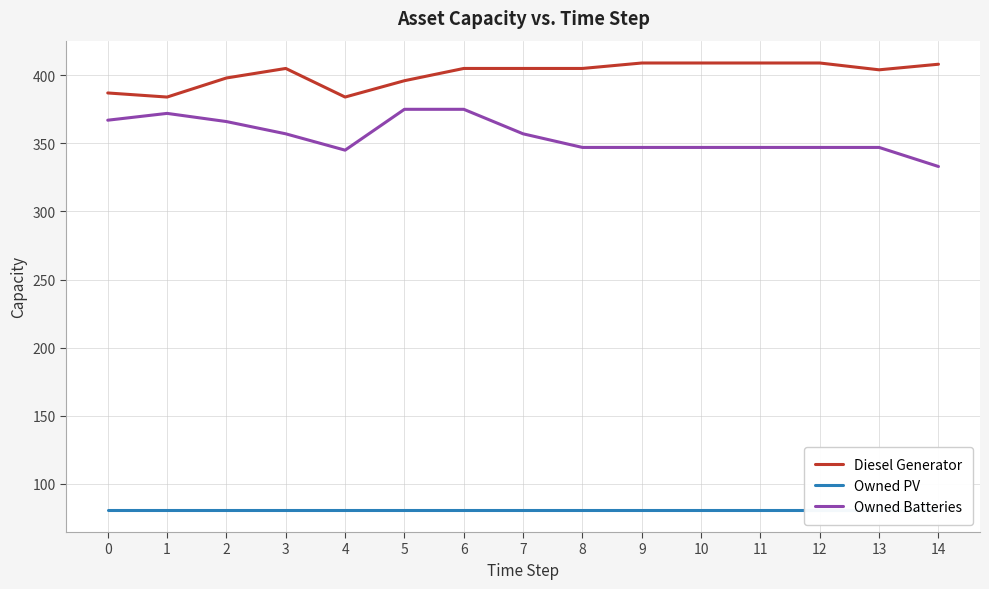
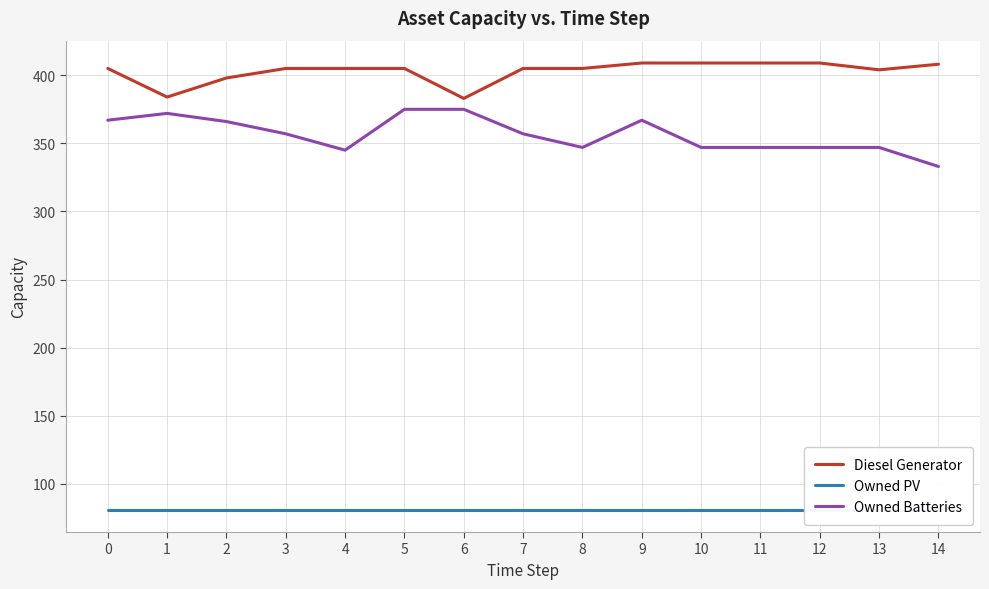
  {
    "Diesel Generator": {
-     "0": 387,
+     "0": 405,
      "1": 384,
      "2": 398,
      "3": 405,
-     "4": 384,
-     "5": 396,
-     "6": 405,
+     "4": 405,
+     "5": 405,
+     "6": 383,
      "7": 405,
      "8": 405,
      "9": 409,
      "10": 409,
      "11": 409,
      "12": 409,
      "13": 404,
      "14": 408
    },
    "Owned PV": {
      "0": 81,
      "1": 81,
      "2": 81,
      "3": 81,
      "4": 81,
      "5": 81,
      "6": 81,
      "7": 81,
      "8": 81,
      "9": 81,
      "10": 81,
      "11": 81
    },
    "Owned Batteries": {
      "0": 367,
      "1": 372,
      "2": 366,
      "3": 357,
      "4": 345,
      "5": 375,
      "6": 375,
      "7": 357,
      "8": 347,
-     "9": 347,
+     "9": 367,
      "10": 347,
      "11": 347,
      "12": 347,
      "13": 347,
      "14": 333
    }
  }
